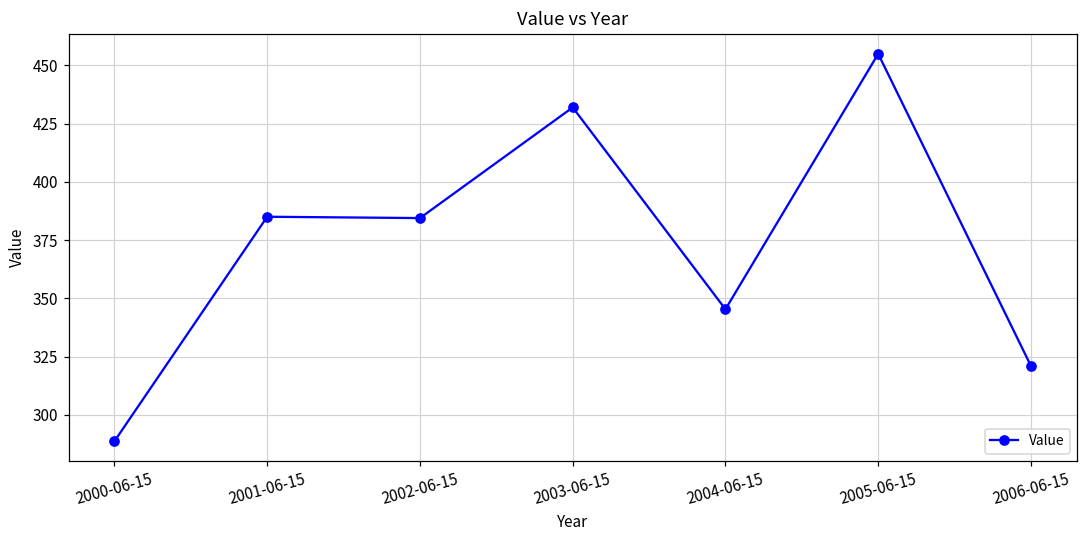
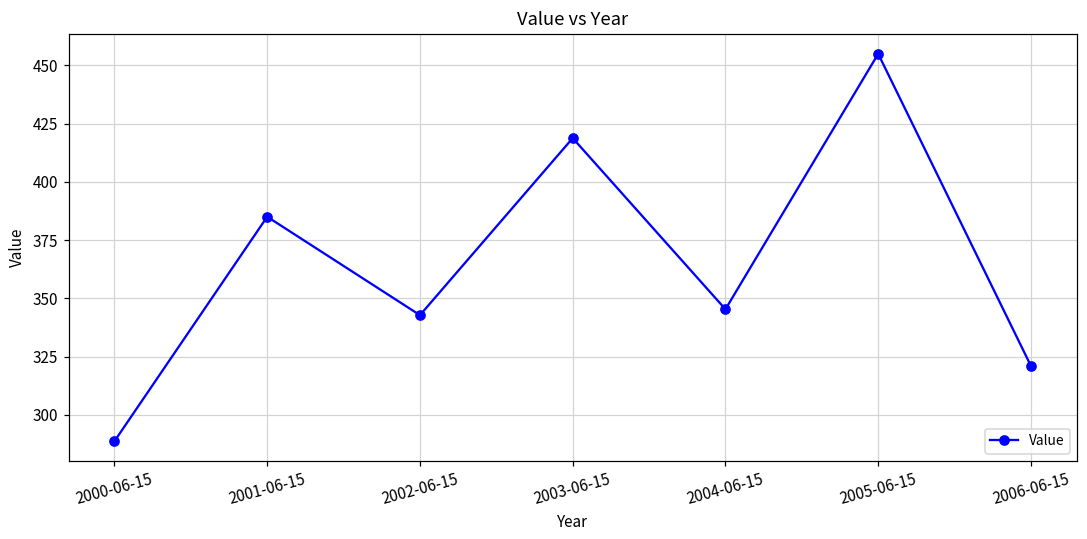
  {
    "2000-06-15": 289,
    "2001-06-15": 385,
-   "2002-06-15": 385,
-   "2003-06-15": 432,
+   "2002-06-15": 343,
+   "2003-06-15": 419,
    "2004-06-15": 345,
    "2005-06-15": 455,
    "2006-06-15": 321
  }
